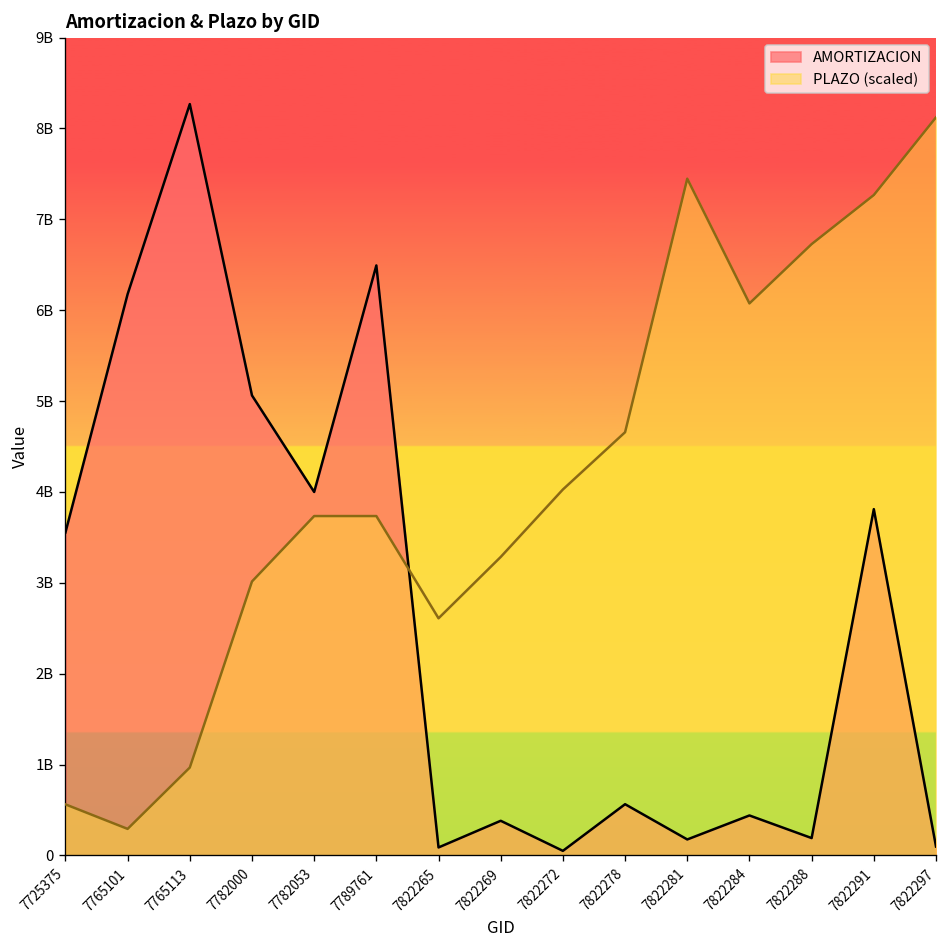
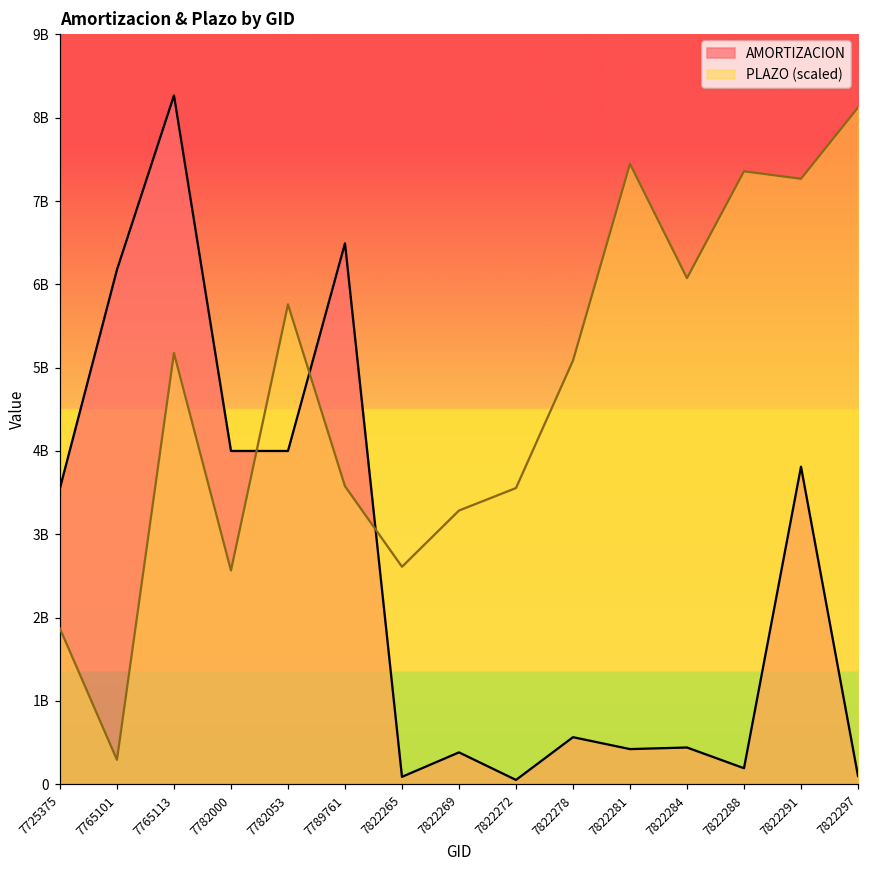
  {
    "AMORTIZACION": {
      "7725375": 3600000000,
      "7765101": 6200000000,
      "7765113": 8300000000,
-     "7782000": 5100000000,
+     "7782000": 4000000000,
      "7782053": 4000000000,
      "7789761": 6500000000,
      "7822265": 100000000,
      "7822269": 400000000,
      "7822272": 100000000,
      "7822278": 600000000,
-     "7822281": 200000000,
+     "7822281": 400000000,
      "7822284": 400000000,
      "7822288": 200000000,
      "7822291": 3800000000,
      "7822297": 100000000
    },
    "PLAZO (scaled)": {
-     "7725375": 600000000,
+     "7725375": 1900000000,
      "7765101": 300000000,
-     "7765113": 1000000000,
-     "7782000": 3000000000,
-     "7782053": 3700000000,
-     "7789761": 3700000000,
+     "7765113": 5200000000,
+     "7782000": 2600000000,
+     "7782053": 5800000000,
+     "7789761": 3600000000,
      "7822265": 2600000000,
      "7822269": 3300000000,
-     "7822272": 4000000000,
-     "7822278": 4700000000,
+     "7822272": 3600000000,
+     "7822278": 5100000000,
      "7822281": 7400000000,
      "7822284": 6100000000,
-     "7822288": 6700000000,
+     "7822288": 7400000000,
      "7822291": 7300000000,
      "7822297": 8100000000
    }
  }
